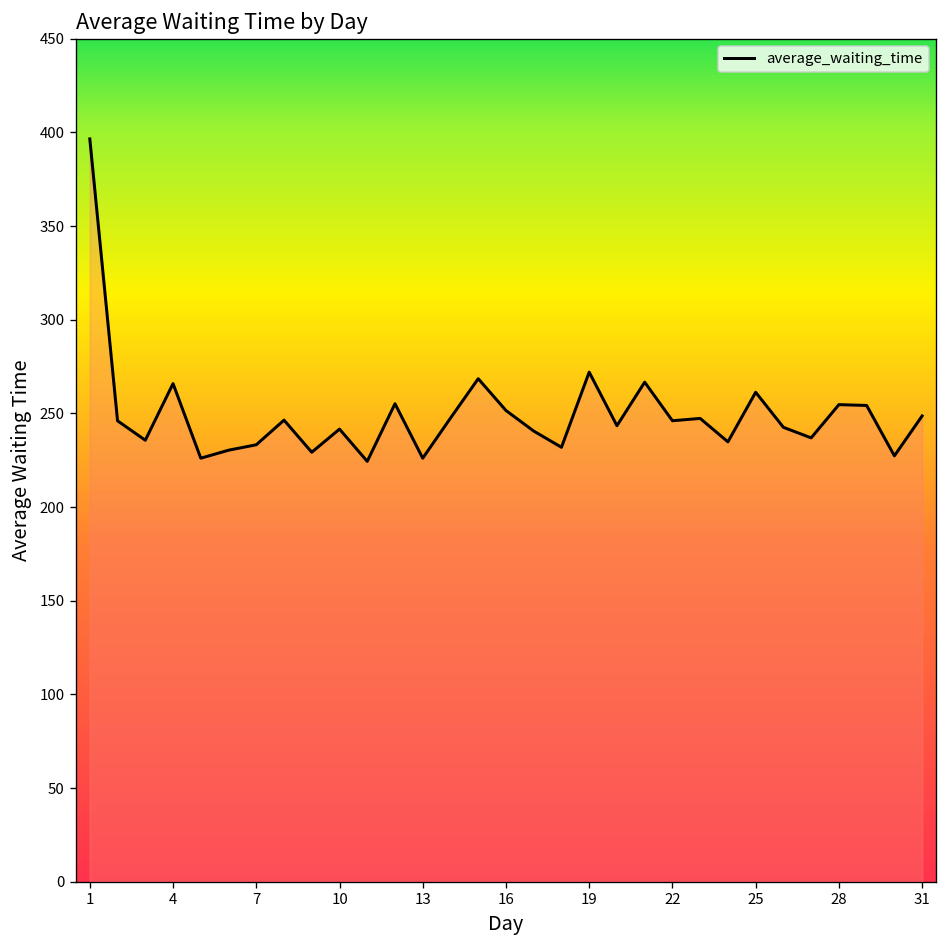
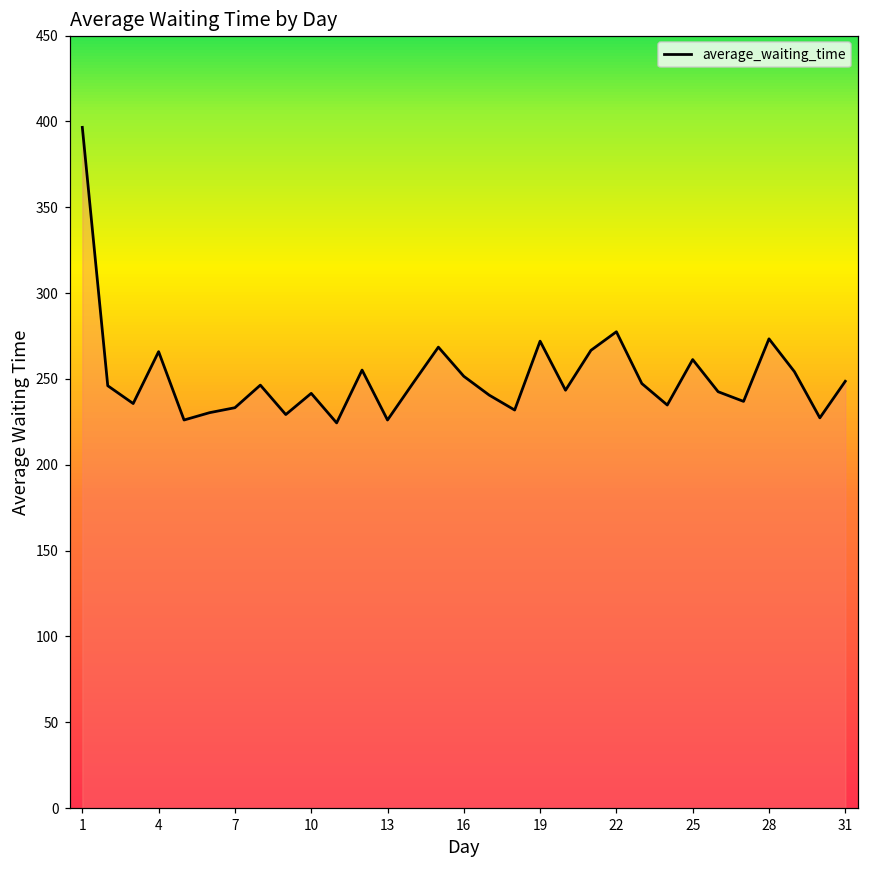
  {
    "1": 397,
    "4": 266,
    "7": 233,
    "10": 242,
    "13": 226,
    "16": 252,
    "19": 272,
-   "22": 246,
+   "22": 277,
    "25": 261,
-   "28": 255,
+   "28": 273,
    "31": 249
  }
